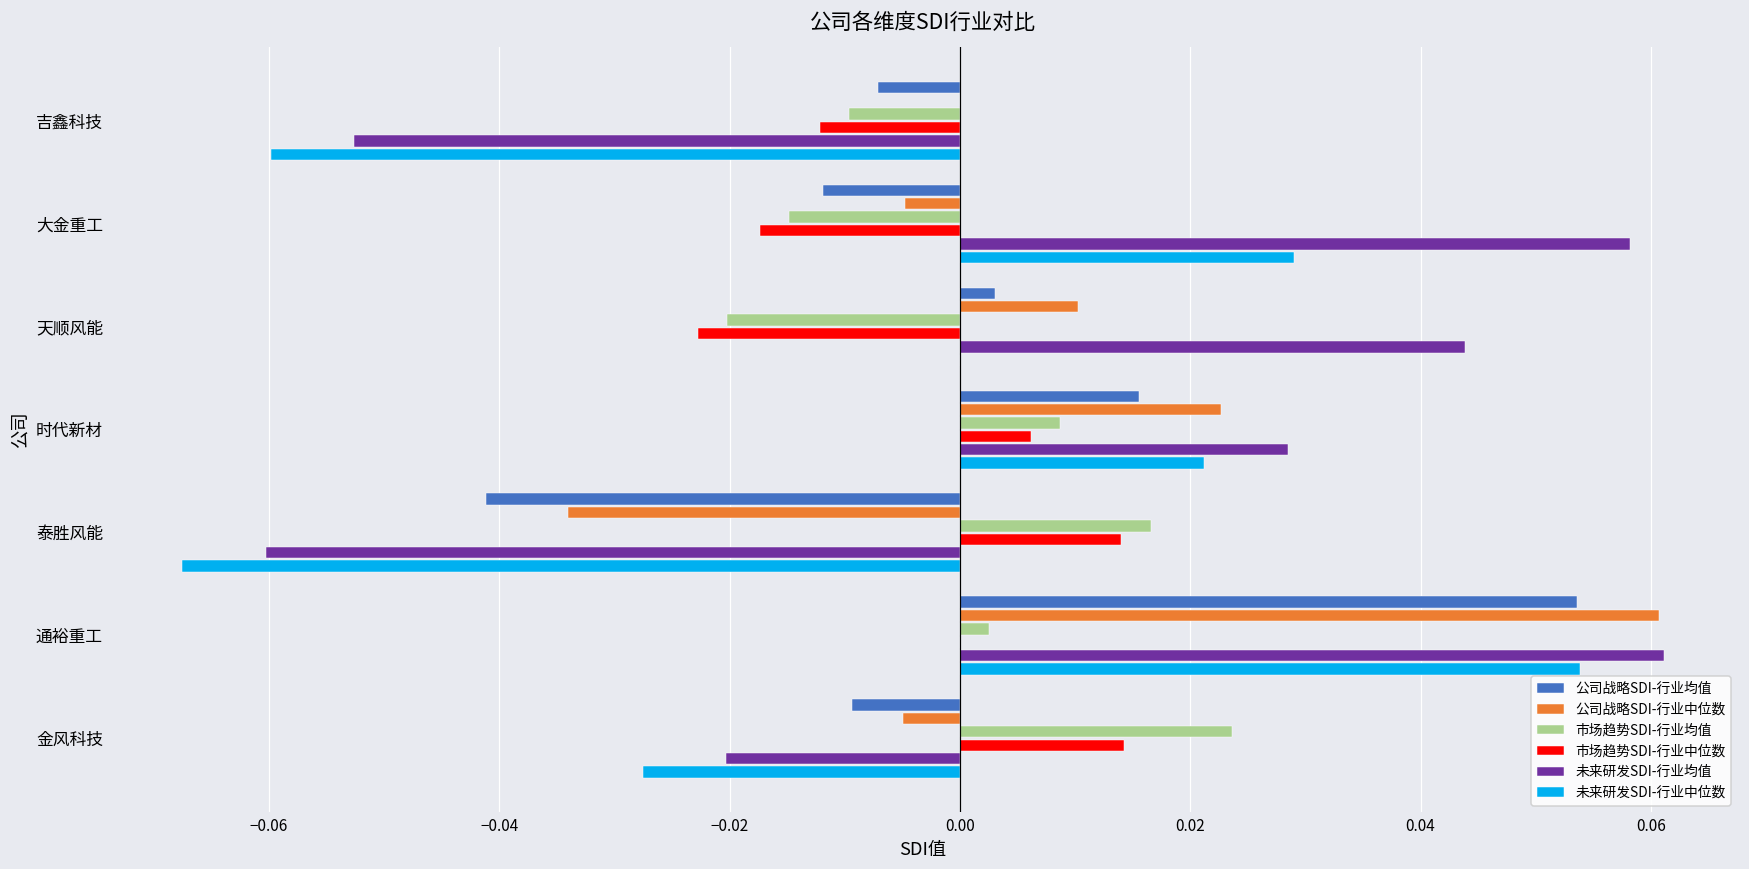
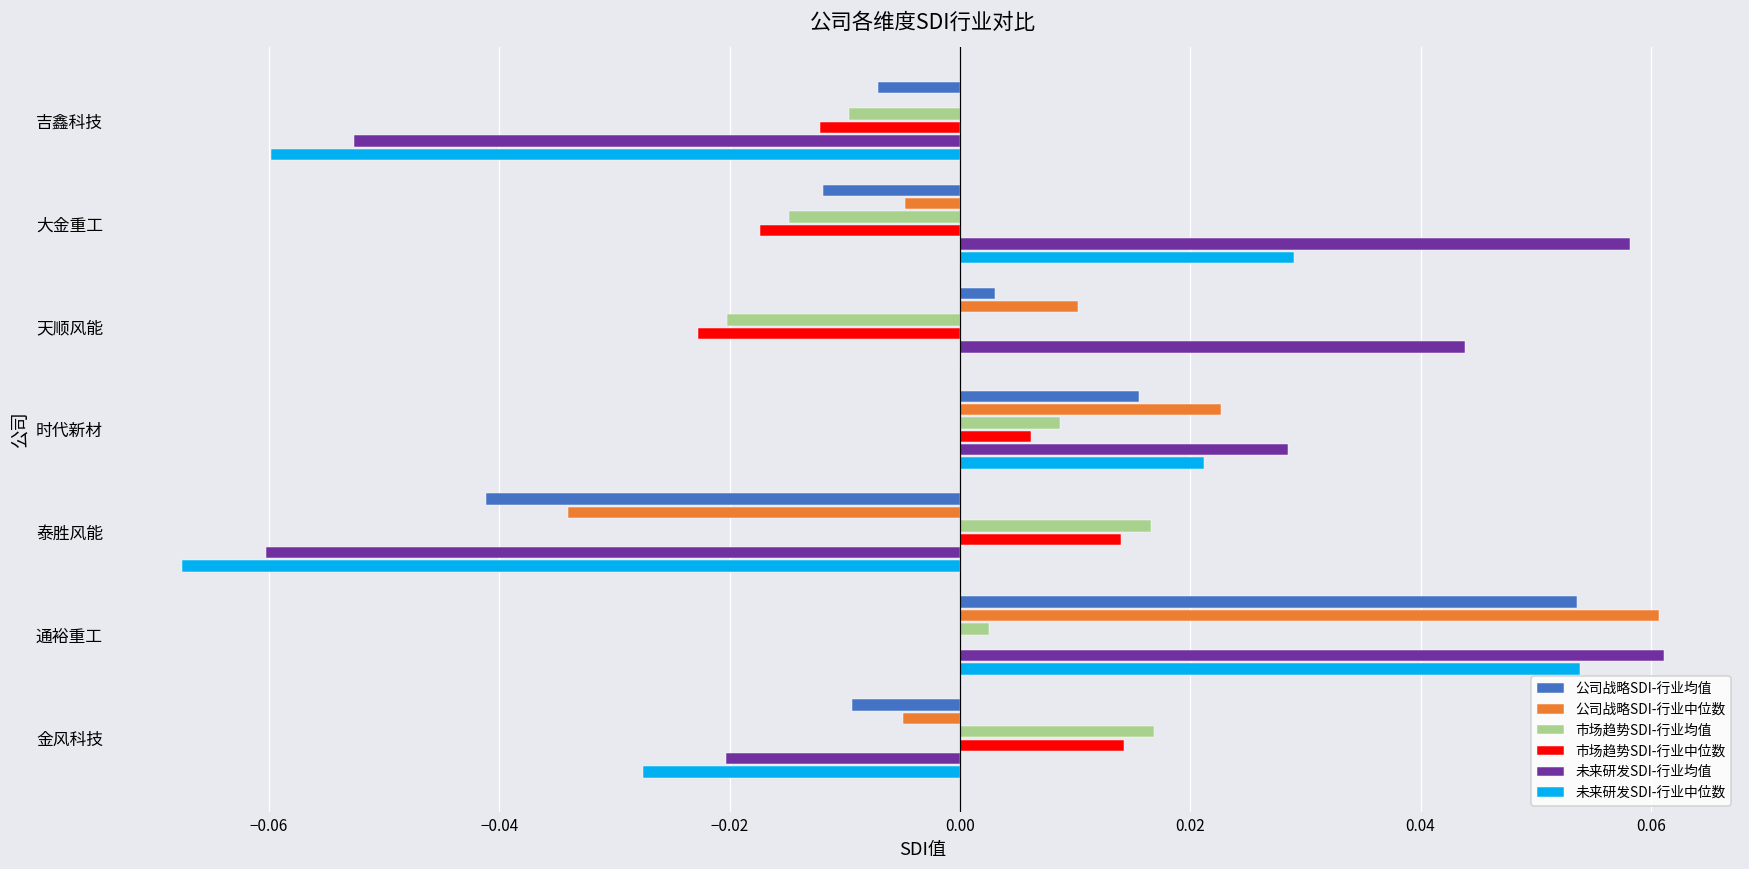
  {
    "公司战略SDI-行业均值": {
      "吉鑫科技": -0.0071,
      "大金重工": -0.0119,
      "天顺风能": 0.0031,
      "时代新材": 0.0156,
      "泰胜风能": -0.0412,
      "通裕重工": 0.0536,
      "金风科技": -0.0093
    },
    "公司战略SDI-行业中位数": {
      "吉鑫科技": 0.0000,
      "大金重工": -0.0048,
      "天顺风能": 0.0102,
      "时代新材": 0.0227,
      "泰胜风能": -0.0340,
      "通裕重工": 0.0607,
      "金风科技": -0.0050
    },
    "市场趋势SDI-行业均值": {
      "吉鑫科技": -0.0096,
      "大金重工": -0.0148,
      "天顺风能": -0.0202,
      "时代新材": 0.0087,
      "泰胜风能": 0.0166,
      "通裕重工": 0.0026,
-     "金风科技": 0.0236
+     "金风科技": 0.0168
    },
    "市场趋势SDI-行业中位数": {
      "吉鑫科技": -0.0122,
      "大金重工": -0.0174,
      "天顺风能": -0.0228,
      "时代新材": 0.0062,
      "泰胜风能": 0.0140,
      "通裕重工": 0.0000,
      "金风科技": 0.0143
    },
    "未来研发SDI-行业均值": {
      "吉鑫科技": -0.0526,
      "大金重工": 0.0582,
      "天顺风能": 0.0439,
      "时代新材": 0.0285,
      "泰胜风能": -0.0603,
      "通裕重工": 0.0611,
      "金风科技": -0.0203
    },
    "未来研发SDI-行业中位数": {
      "吉鑫科技": -0.0598,
      "大金重工": 0.0290,
      "天顺风能": 0.0000,
      "时代新材": 0.0212,
      "泰胜风能": -0.0675,
      "通裕重工": 0.0539,
      "金风科技": -0.0275
    }
  }
